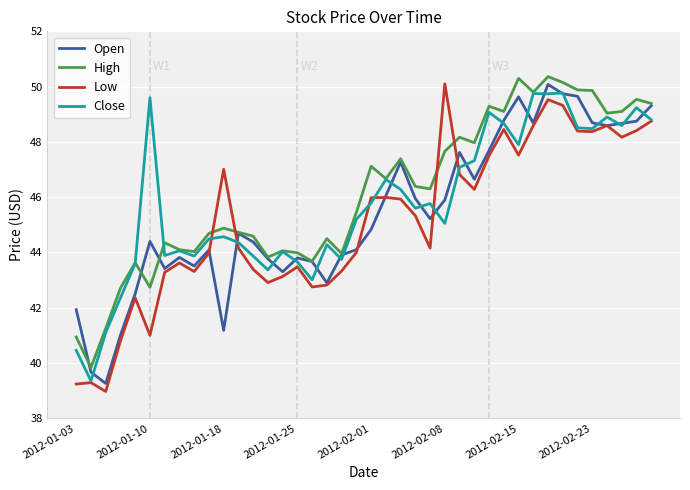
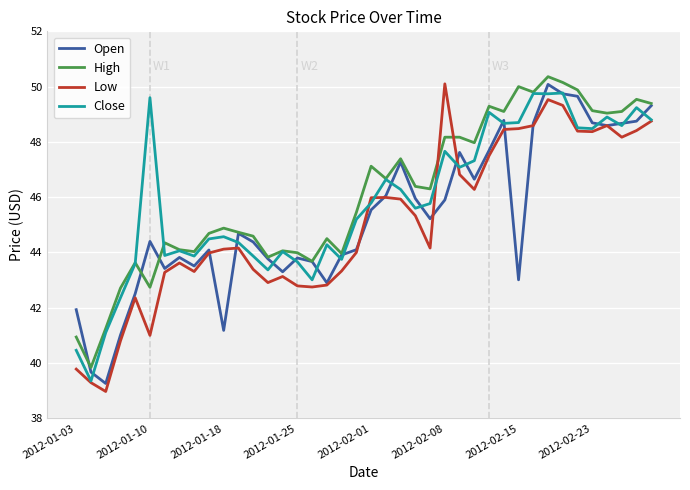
  {
    "Open": {
      "2012-01-03": 41.9,
      "2012-01-10": 44.4,
      "2012-01-18": 41.2,
      "2012-01-25": 43.8,
-     "2012-02-01": 44.8,
+     "2012-02-01": 45.5,
      "2012-02-08": 45.9,
-     "2012-02-15": 49.6,
+     "2012-02-15": 43.0,
      "2012-02-23": 48.7
    },
    "High": {
      "2012-01-03": 40.9,
      "2012-01-10": 42.7,
      "2012-01-18": 44.9,
      "2012-01-25": 44.0,
      "2012-02-01": 47.1,
-     "2012-02-08": 47.7,
-     "2012-02-15": 50.3,
-     "2012-02-23": 49.9
+     "2012-02-08": 48.2,
+     "2012-02-15": 50.0,
+     "2012-02-23": 49.1
    },
    "Low": {
-     "2012-01-03": 39.2,
+     "2012-01-03": 39.8,
      "2012-01-10": 41.0,
-     "2012-01-18": 47.0,
-     "2012-01-25": 43.5,
+     "2012-01-18": 44.1,
+     "2012-01-25": 42.8,
      "2012-02-01": 46.0,
      "2012-02-08": 50.1,
-     "2012-02-15": 47.5,
+     "2012-02-15": 48.5,
      "2012-02-23": 48.4
    },
    "Close": {
      "2012-01-03": 40.5,
      "2012-01-10": 49.6,
      "2012-01-18": 44.6,
      "2012-01-25": 43.7,
      "2012-02-01": 45.8,
-     "2012-02-08": 45.1,
-     "2012-02-15": 47.9,
+     "2012-02-08": 47.7,
+     "2012-02-15": 48.7,
      "2012-02-23": 48.5
    }
  }
